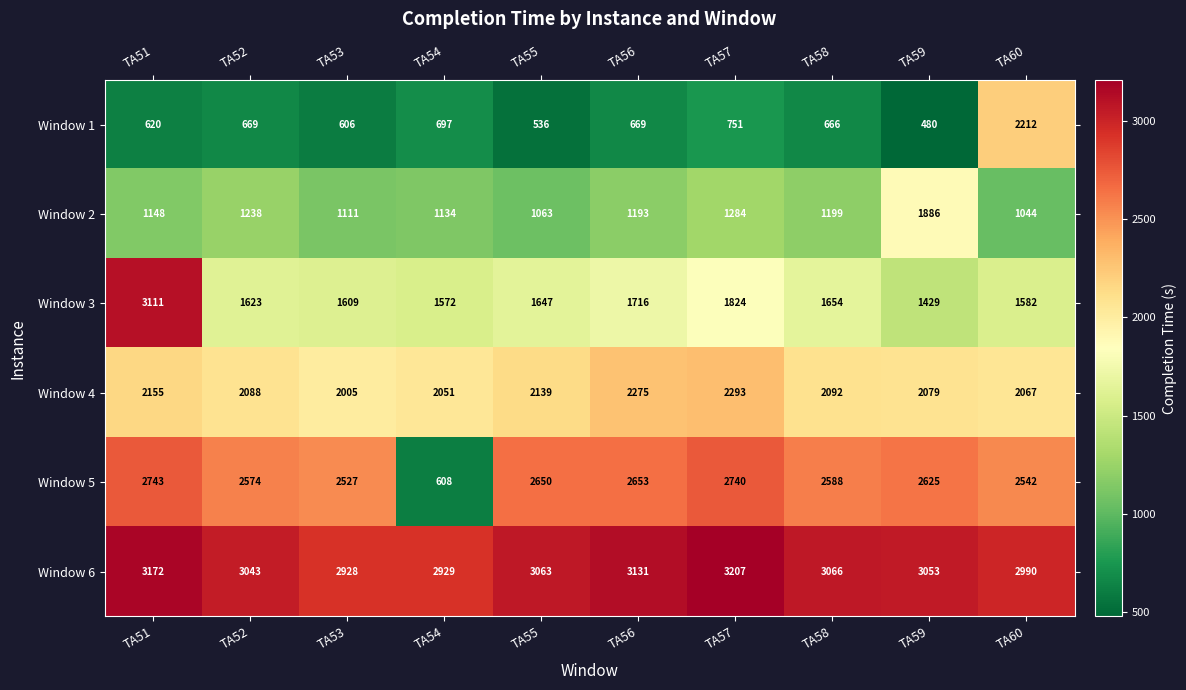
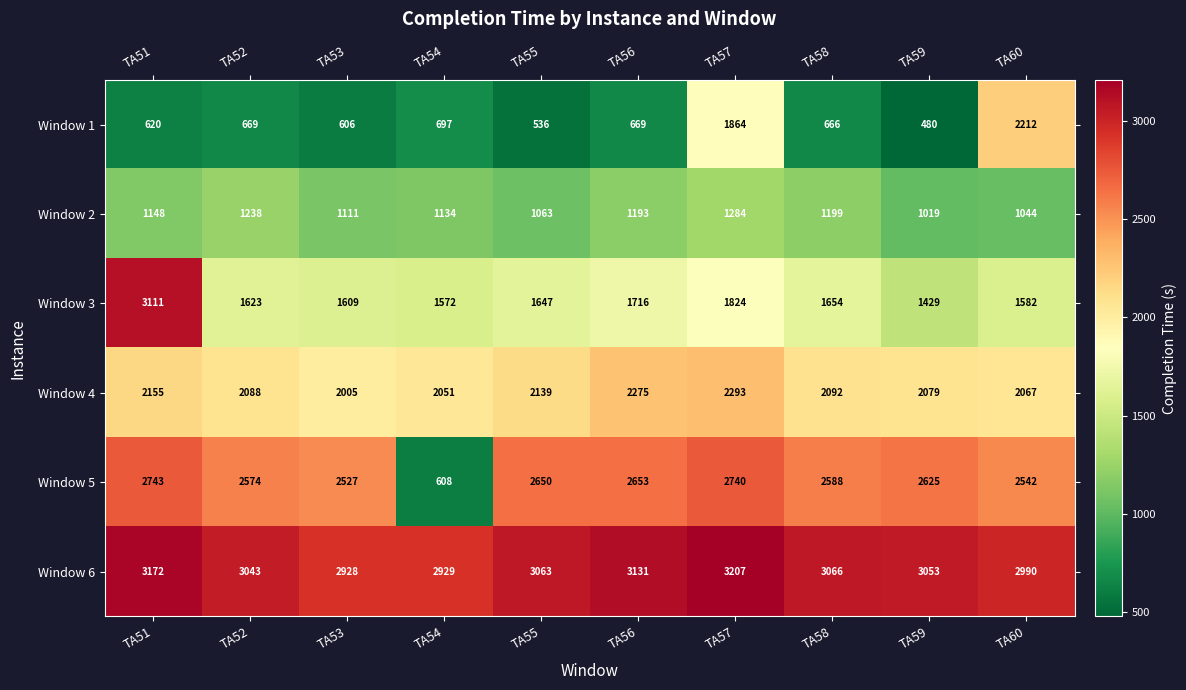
  {
    "Window 1": {
      "TA51": 620,
      "TA52": 669,
      "TA53": 606,
      "TA54": 697,
      "TA55": 536,
      "TA56": 669,
-     "TA57": 751,
+     "TA57": 1864,
      "TA58": 666,
      "TA59": 480,
      "TA60": 2212
    },
    "Window 2": {
      "TA51": 1148,
      "TA52": 1238,
      "TA53": 1111,
      "TA54": 1134,
      "TA55": 1063,
      "TA56": 1193,
      "TA57": 1284,
      "TA58": 1199,
-     "TA59": 1886,
+     "TA59": 1019,
      "TA60": 1044
    },
    "Window 3": {
      "TA51": 3111,
      "TA52": 1623,
      "TA53": 1609,
      "TA54": 1572,
      "TA55": 1647,
      "TA56": 1716,
      "TA57": 1824,
      "TA58": 1654,
      "TA59": 1429,
      "TA60": 1582
    },
    "Window 4": {
      "TA51": 2155,
      "TA52": 2088,
      "TA53": 2005,
      "TA54": 2051,
      "TA55": 2139,
      "TA56": 2275,
      "TA57": 2293,
      "TA58": 2092,
      "TA59": 2079,
      "TA60": 2067
    },
    "Window 5": {
      "TA51": 2743,
      "TA52": 2574,
      "TA53": 2527,
      "TA54": 608,
      "TA55": 2650,
      "TA56": 2653,
      "TA57": 2740,
      "TA58": 2588,
      "TA59": 2625,
      "TA60": 2542
    },
    "Window 6": {
      "TA51": 3172,
      "TA52": 3043,
      "TA53": 2928,
      "TA54": 2929,
      "TA55": 3063,
      "TA56": 3131,
      "TA57": 3207,
      "TA58": 3066,
      "TA59": 3053,
      "TA60": 2990
    }
  }
